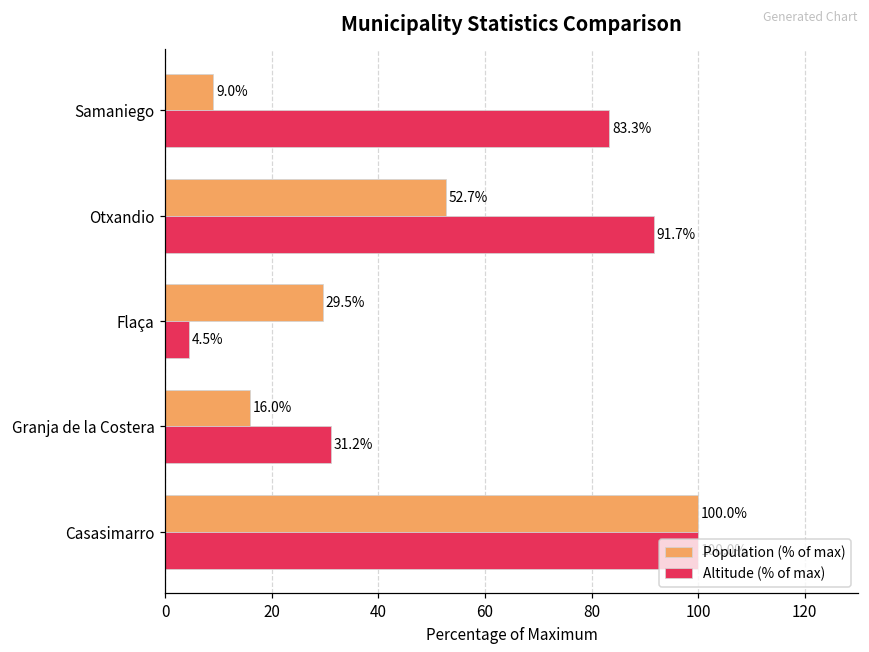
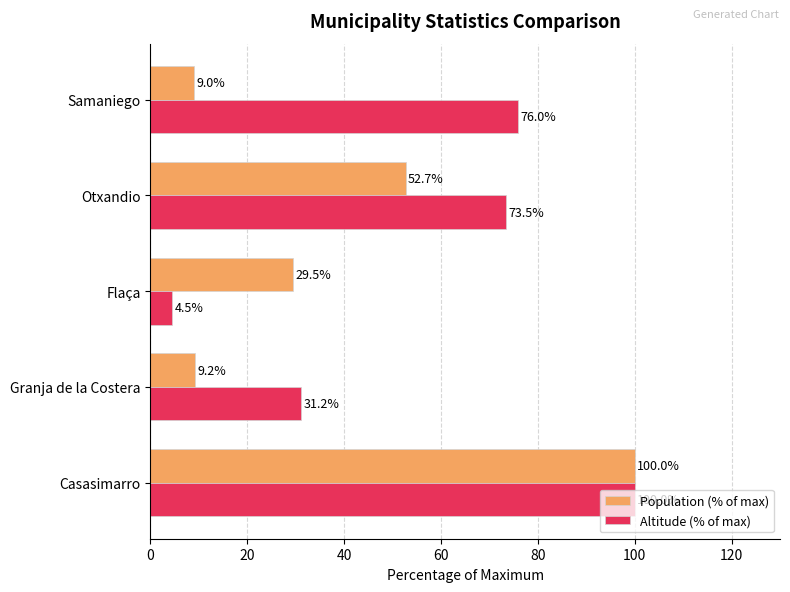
  {
    "Population (% of max)": {
      "Samaniego": "9.0%",
      "Otxandio": "52.7%",
      "Flaça": "29.5%",
-     "Granja de la Costera": "16.0%",
+     "Granja de la Costera": "9.2%",
      "Casasimarro": "100.0%"
    },
    "Altitude (% of max)": {
-     "Samaniego": "83.3%",
-     "Otxandio": "91.7%",
+     "Samaniego": "76.0%",
+     "Otxandio": "73.5%",
      "Flaça": "4.5%",
      "Granja de la Costera": "31.2%"
    }
  }
